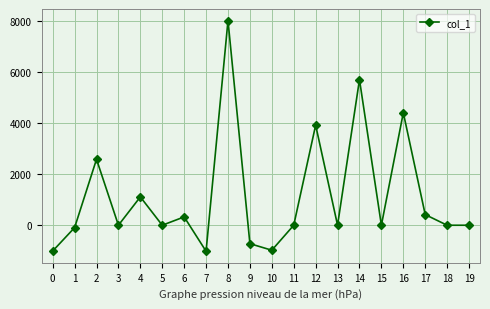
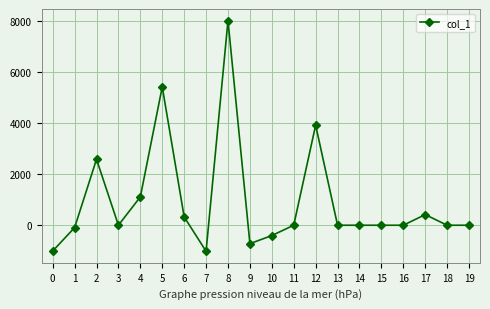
  {
    "0": -1000,
    "1": -100,
    "2": 2600,
    "3": 0,
    "4": 1100,
-   "5": 0,
+   "5": 5400,
    "6": 300,
    "7": -1000,
    "8": 8000,
    "9": -700,
-   "10": -1000,
+   "10": -400,
    "11": 0,
    "12": 3900,
    "13": 0,
-   "14": 5700,
+   "14": 0,
    "15": 0,
-   "16": 4400,
+   "16": 0,
    "17": 400,
    "18": 0,
    "19": 0
  }
